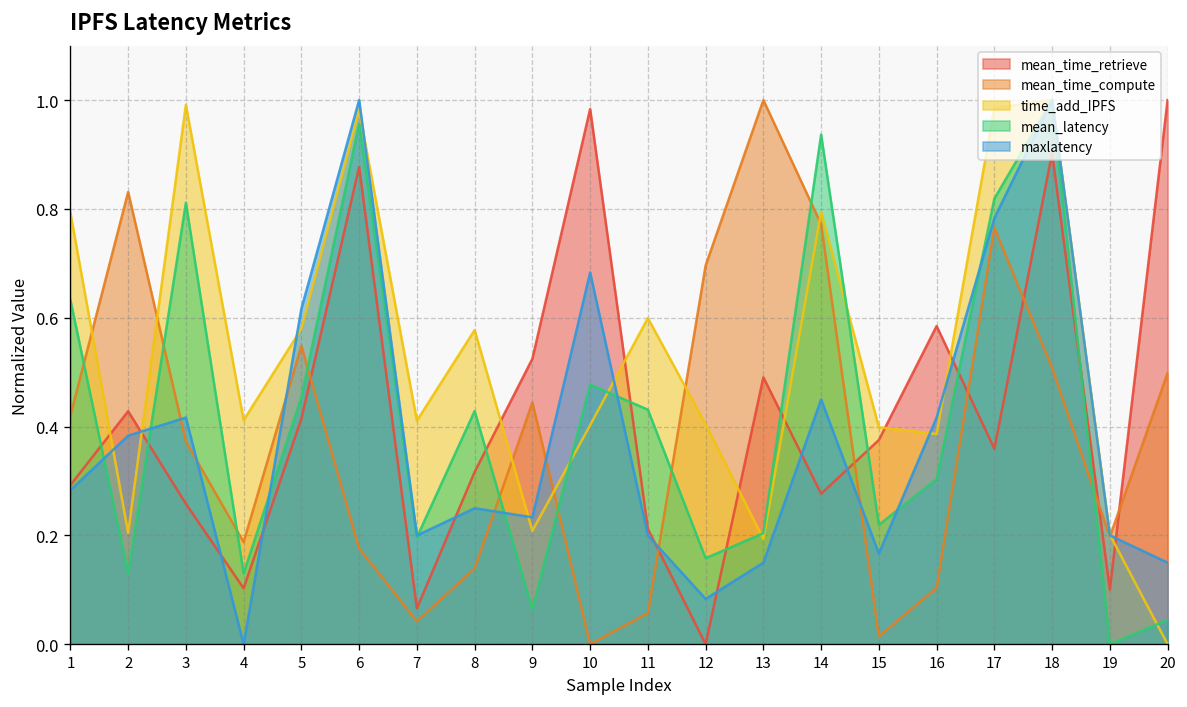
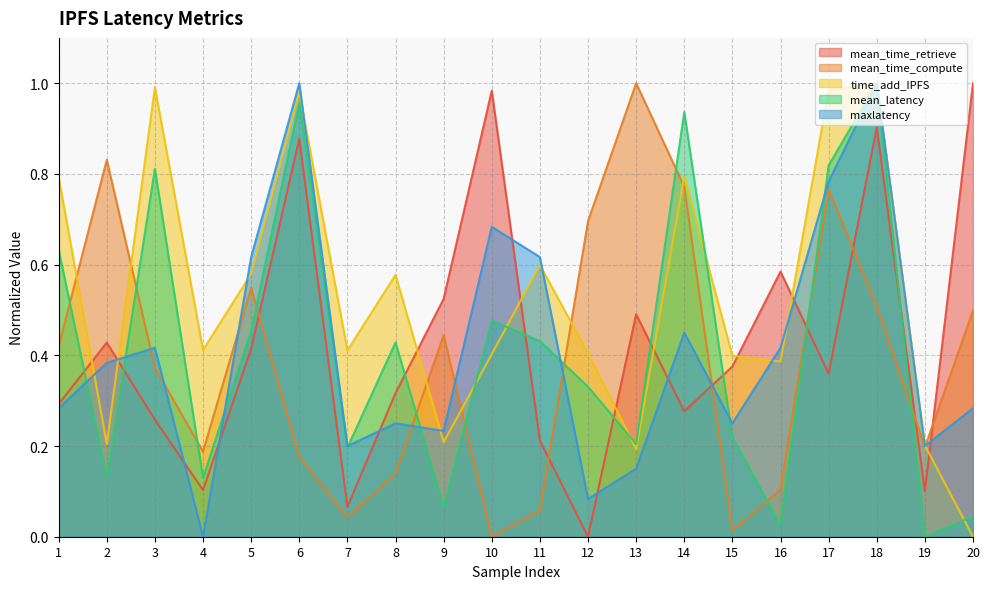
  {
    "mean_latency": {
      "1": 0.63,
      "2": 0.13,
      "3": 0.81,
      "4": 0.13,
      "5": 0.45,
      "6": 0.96,
      "8": 0.43,
      "9": 0.06,
      "10": 0.48,
      "11": 0.43,
-     "12": 0.16,
+     "12": 0.33,
      "13": 0.20,
      "14": 0.94,
      "15": 0.22,
-     "16": 0.30,
+     "16": 0.03,
      "17": 0.82,
      "19": 0.00,
      "20": 0.04
    },
    "maxlatency": {
      "1": 0.28,
      "2": 0.38,
      "3": 0.42,
      "4": 0.00,
      "5": 0.62,
      "6": 1.00,
      "8": 0.25,
      "9": 0.23,
      "10": 0.68,
-     "11": 0.20,
+     "11": 0.62,
      "12": 0.08,
      "13": 0.15,
      "14": 0.45,
-     "15": 0.17,
+     "15": 0.25,
      "16": 0.42,
      "17": 0.78,
-     "20": 0.15
+     "20": 0.28
    }
  }
